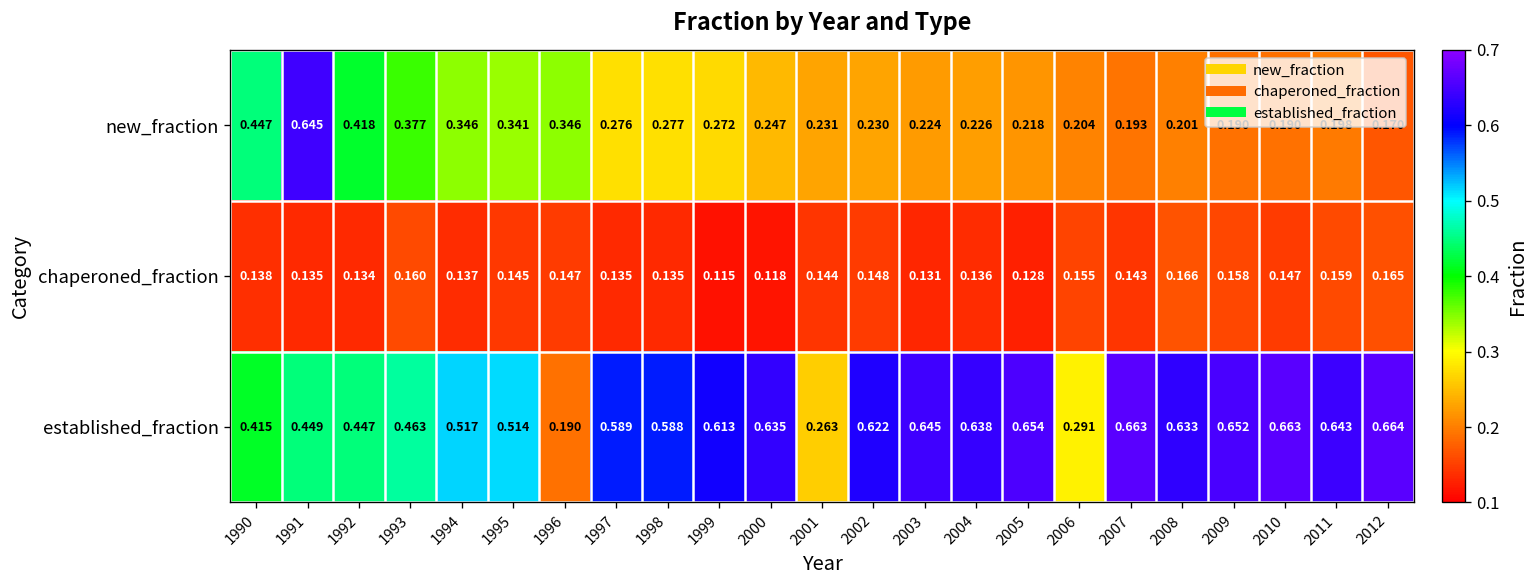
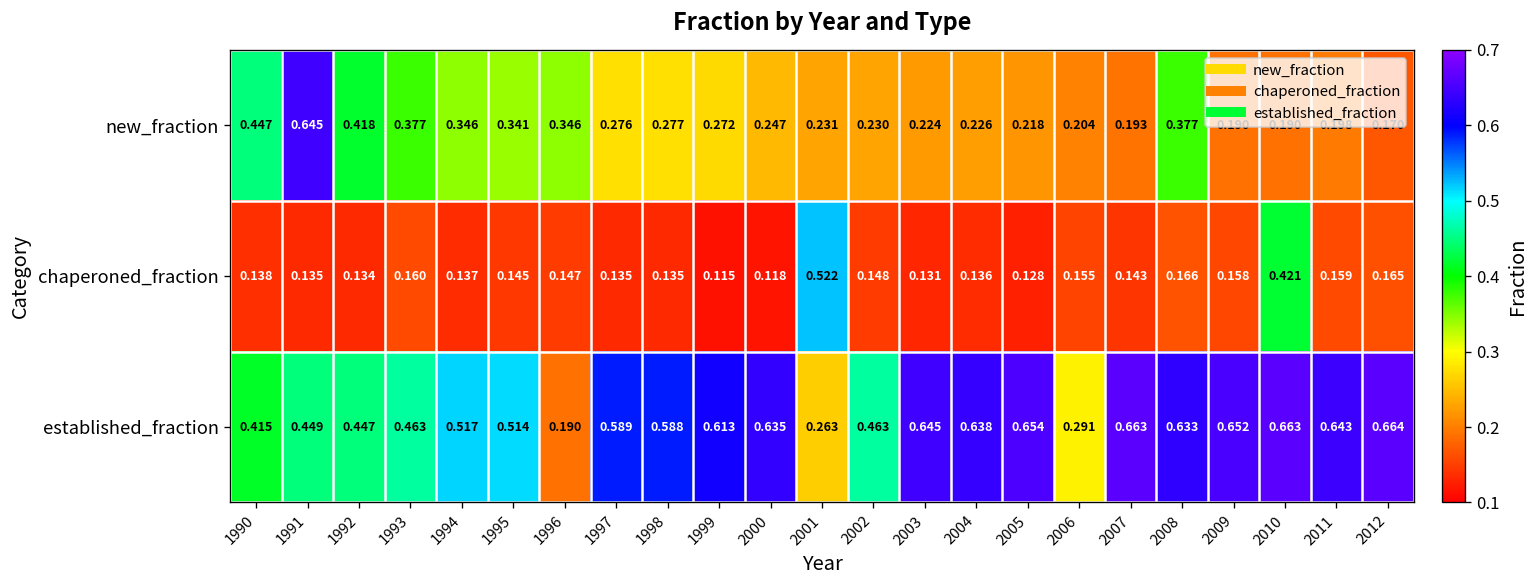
  {
    "new_fraction": {
      "1990": 0.447,
      "1991": 0.645,
      "1992": 0.418,
      "1993": 0.377,
      "1994": 0.346,
      "1995": 0.341,
      "1996": 0.346,
      "1997": 0.276,
      "1998": 0.277,
      "1999": 0.272,
      "2000": 0.247,
      "2001": 0.231,
      "2002": 0.230,
      "2003": 0.224,
      "2004": 0.226,
      "2005": 0.218,
      "2006": 0.204,
      "2007": 0.193,
-     "2008": 0.201
+     "2008": 0.377
    },
    "chaperoned_fraction": {
      "1990": 0.138,
      "1991": 0.135,
      "1992": 0.134,
      "1993": 0.160,
      "1994": 0.137,
      "1995": 0.145,
      "1996": 0.147,
      "1997": 0.135,
      "1998": 0.135,
      "1999": 0.115,
      "2000": 0.118,
-     "2001": 0.144,
+     "2001": 0.522,
      "2002": 0.148,
      "2003": 0.131,
      "2004": 0.136,
      "2005": 0.128,
      "2006": 0.155,
      "2007": 0.143,
      "2008": 0.166,
      "2009": 0.158,
-     "2010": 0.147,
+     "2010": 0.421,
      "2011": 0.159,
      "2012": 0.165
    },
    "established_fraction": {
      "1990": 0.415,
      "1991": 0.449,
      "1992": 0.447,
      "1993": 0.463,
      "1994": 0.517,
      "1995": 0.514,
      "1996": 0.190,
      "1997": 0.589,
      "1998": 0.588,
      "1999": 0.613,
      "2000": 0.635,
      "2001": 0.263,
-     "2002": 0.622,
+     "2002": 0.463,
      "2003": 0.645,
      "2004": 0.638,
      "2005": 0.654,
      "2006": 0.291,
      "2007": 0.663,
      "2008": 0.633,
      "2009": 0.652,
      "2010": 0.663,
      "2011": 0.643,
      "2012": 0.664
    }
  }
